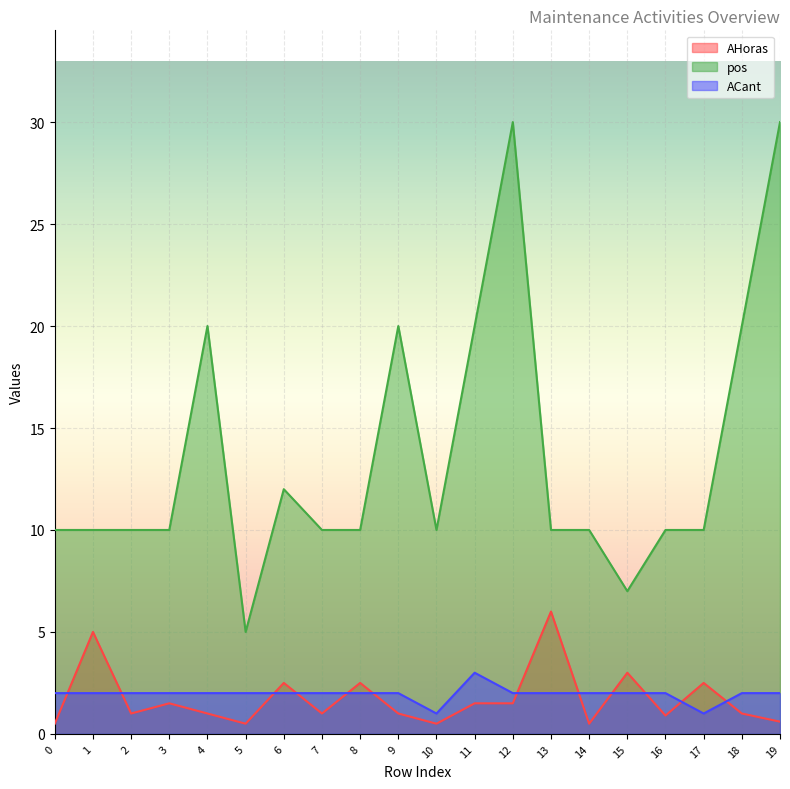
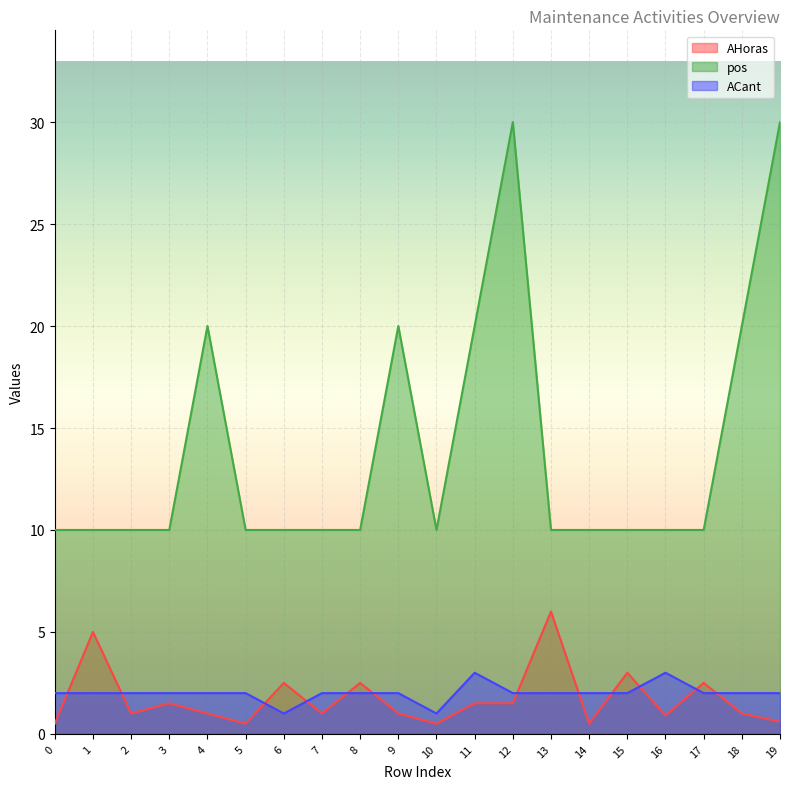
  {
    "AHoras": {
      "0": 0.5,
      "1": 5,
      "2": 1,
      "3": 1.5,
      "4": 1,
      "5": 0.5,
      "6": 2.5,
      "7": 1,
      "8": 2.5,
      "9": 1,
      "10": 0.5,
      "11": 1.5,
      "12": 1.5,
      "13": 6,
      "14": 0.5,
      "15": 3,
      "16": 1,
      "17": 2.5,
      "18": 1,
      "19": 0.6
    },
    "pos": {
      "0": 10,
      "1": 10,
      "2": 10,
      "3": 10,
      "4": 20,
-     "5": 5,
-     "6": 12,
+     "5": 10,
+     "6": 10,
      "7": 10,
      "8": 10,
      "9": 20,
      "10": 10,
      "11": 20,
      "12": 30,
      "13": 10,
      "14": 10,
-     "15": 7,
+     "15": 10,
      "16": 10,
      "17": 10,
      "18": 20,
      "19": 30
    },
    "ACant": {
      "0": 2,
      "1": 2,
      "2": 2,
      "3": 2,
      "4": 2,
      "5": 2,
-     "6": 2,
+     "6": 1,
      "7": 2,
      "8": 2,
      "9": 2,
      "10": 1,
      "11": 3,
      "12": 2,
      "13": 2,
      "14": 2,
      "15": 2,
-     "16": 2,
-     "17": 1,
+     "16": 3,
+     "17": 2,
      "18": 2,
      "19": 2
    }
  }
